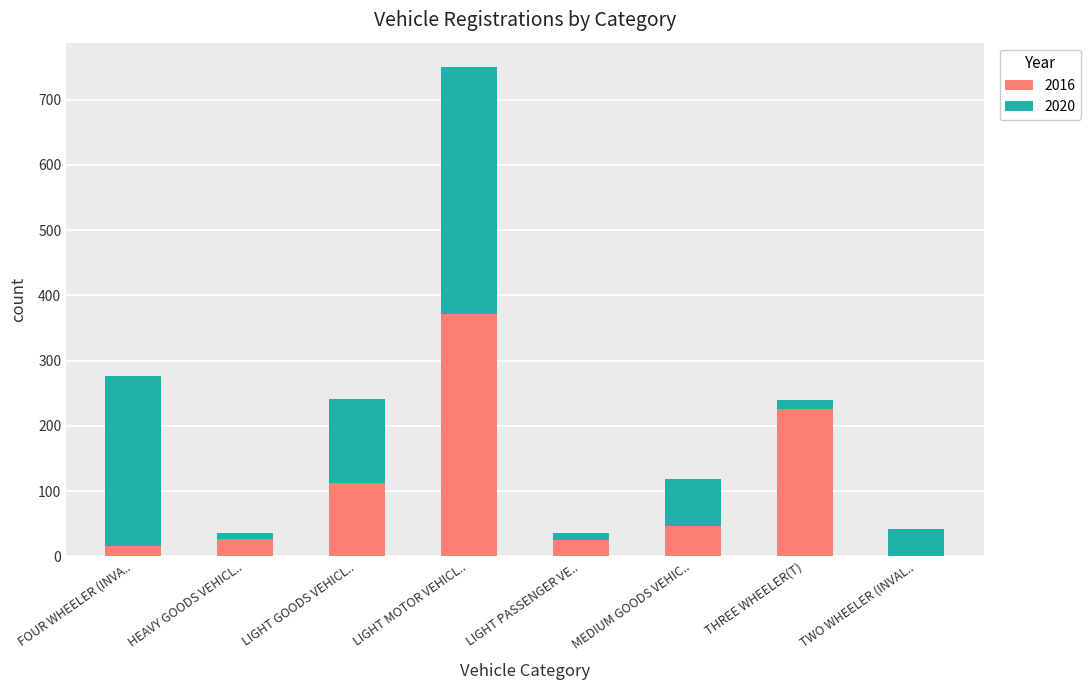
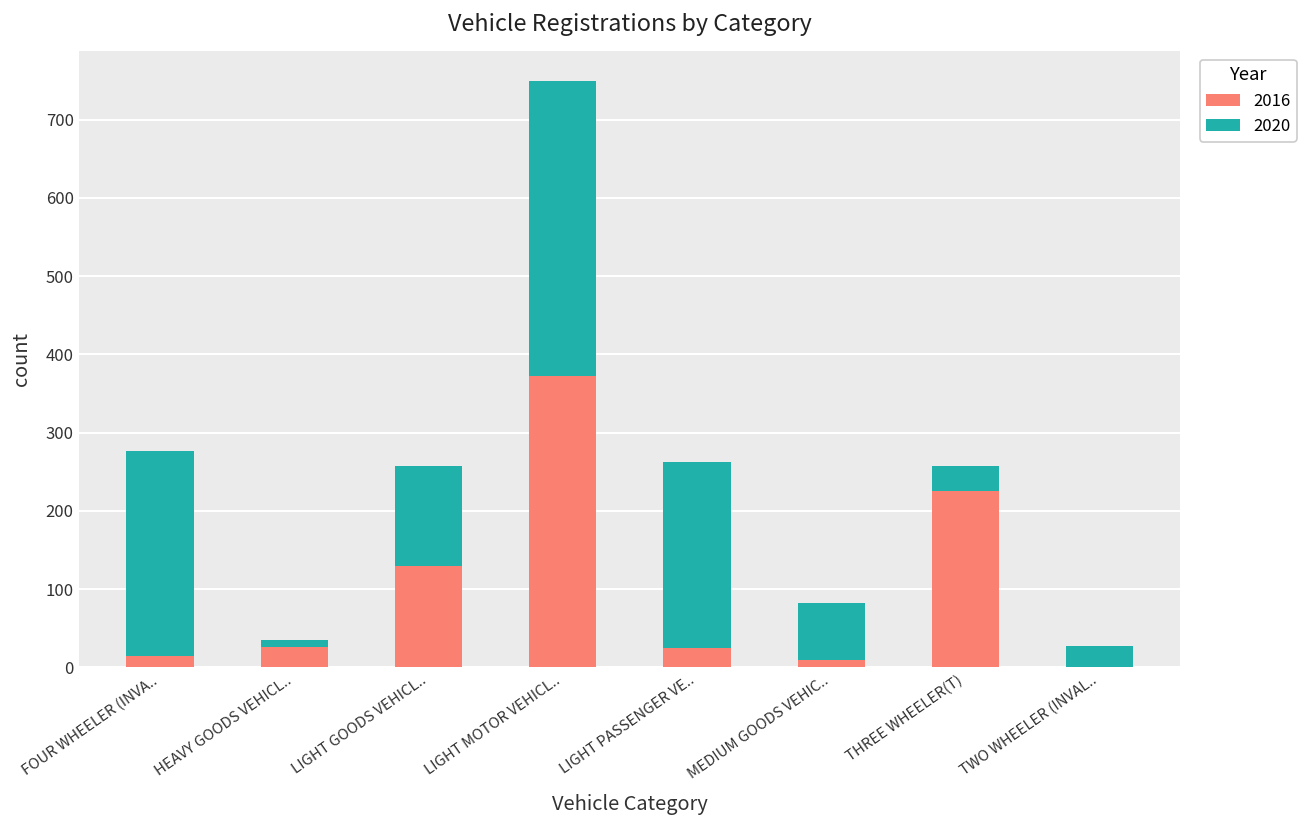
  {
    "2016": {
      "FOUR WHEELER (INVA..": 20,
      "HEAVY GOODS VEHICL..": 30,
-     "LIGHT GOODS VEHICL..": 110,
+     "LIGHT GOODS VEHICL..": 130,
      "LIGHT MOTOR VEHICL..": 370,
      "LIGHT PASSENGER VE..": 30,
-     "MEDIUM GOODS VEHIC..": 50,
+     "MEDIUM GOODS VEHIC..": 10,
      "THREE WHEELER(T)": 230,
      "TWO WHEELER (INVAL..": 0
    },
    "2020": {
      "FOUR WHEELER (INVA..": 260,
      "HEAVY GOODS VEHICL..": 10,
      "LIGHT GOODS VEHICL..": 130,
      "LIGHT MOTOR VEHICL..": 380,
-     "LIGHT PASSENGER VE..": 10,
+     "LIGHT PASSENGER VE..": 240,
      "MEDIUM GOODS VEHIC..": 70,
-     "THREE WHEELER(T)": 20,
-     "TWO WHEELER (INVAL..": 40
+     "THREE WHEELER(T)": 30,
+     "TWO WHEELER (INVAL..": 30
    }
  }
